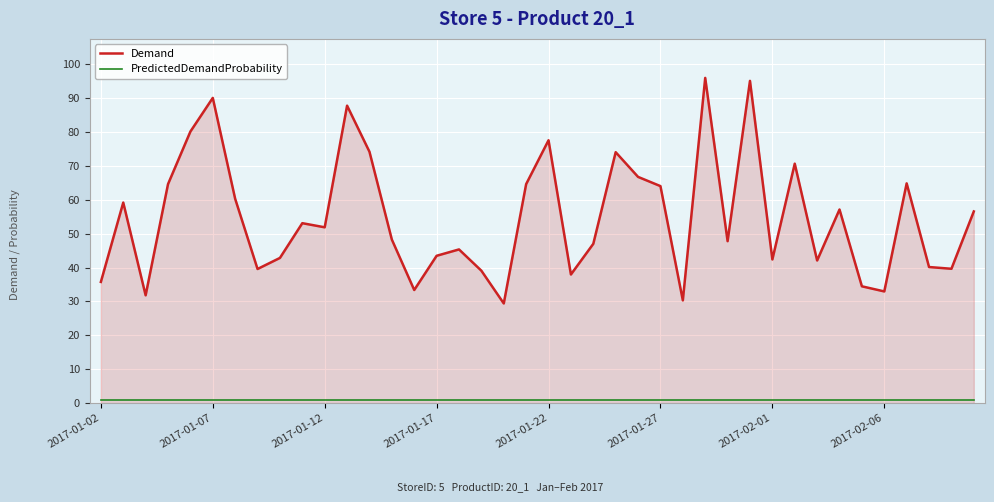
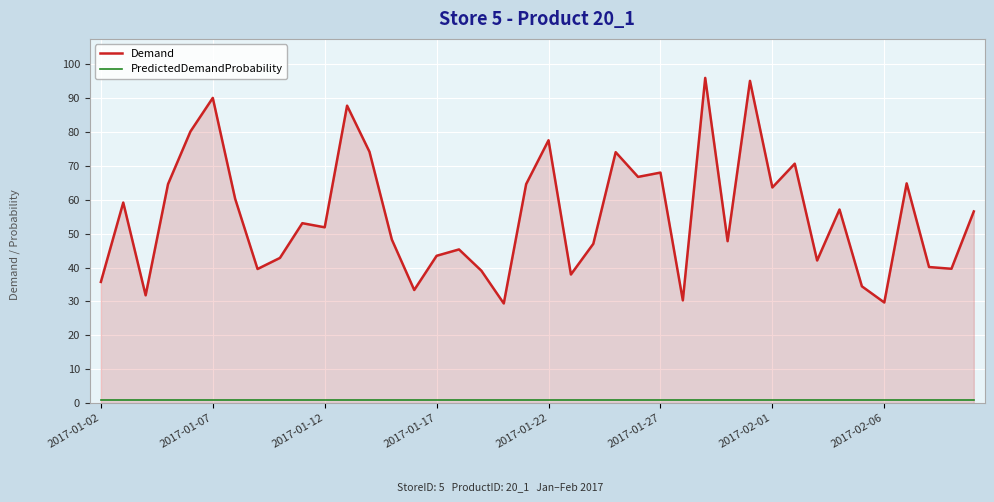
  {
    "Demand": {
      "2017-01-02": 36,
      "2017-01-07": 90,
      "2017-01-12": 52,
      "2017-01-17": 43,
      "2017-01-22": 78,
-     "2017-01-27": 64,
-     "2017-02-01": 42,
-     "2017-02-06": 33
+     "2017-01-27": 68,
+     "2017-02-01": 64,
+     "2017-02-06": 30
    },
    "PredictedDemandProbability": {
      "2017-01-02": 1,
      "2017-01-07": 1,
      "2017-01-12": 1,
      "2017-01-17": 1,
      "2017-01-22": 1,
      "2017-01-27": 1,
      "2017-02-01": 1,
      "2017-02-06": 1
    }
  }
